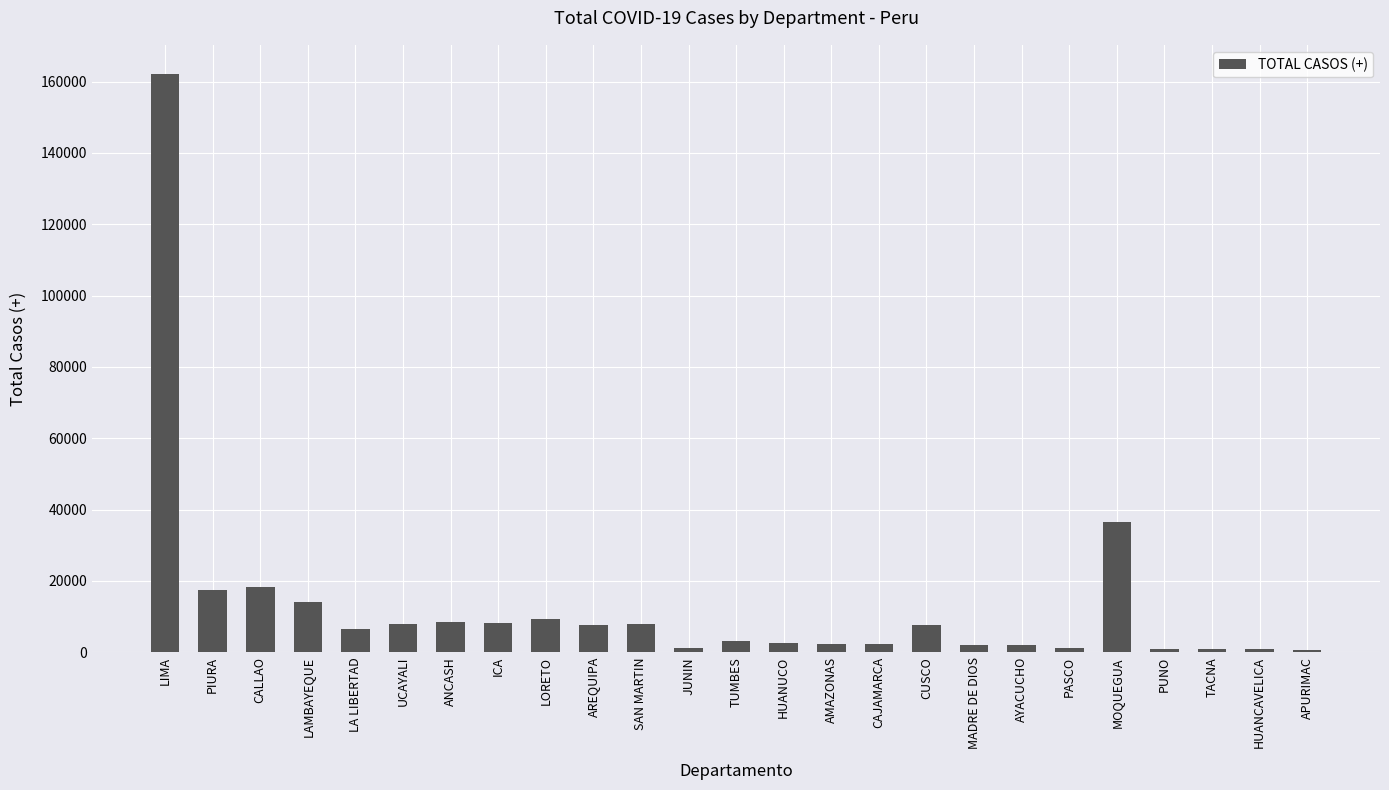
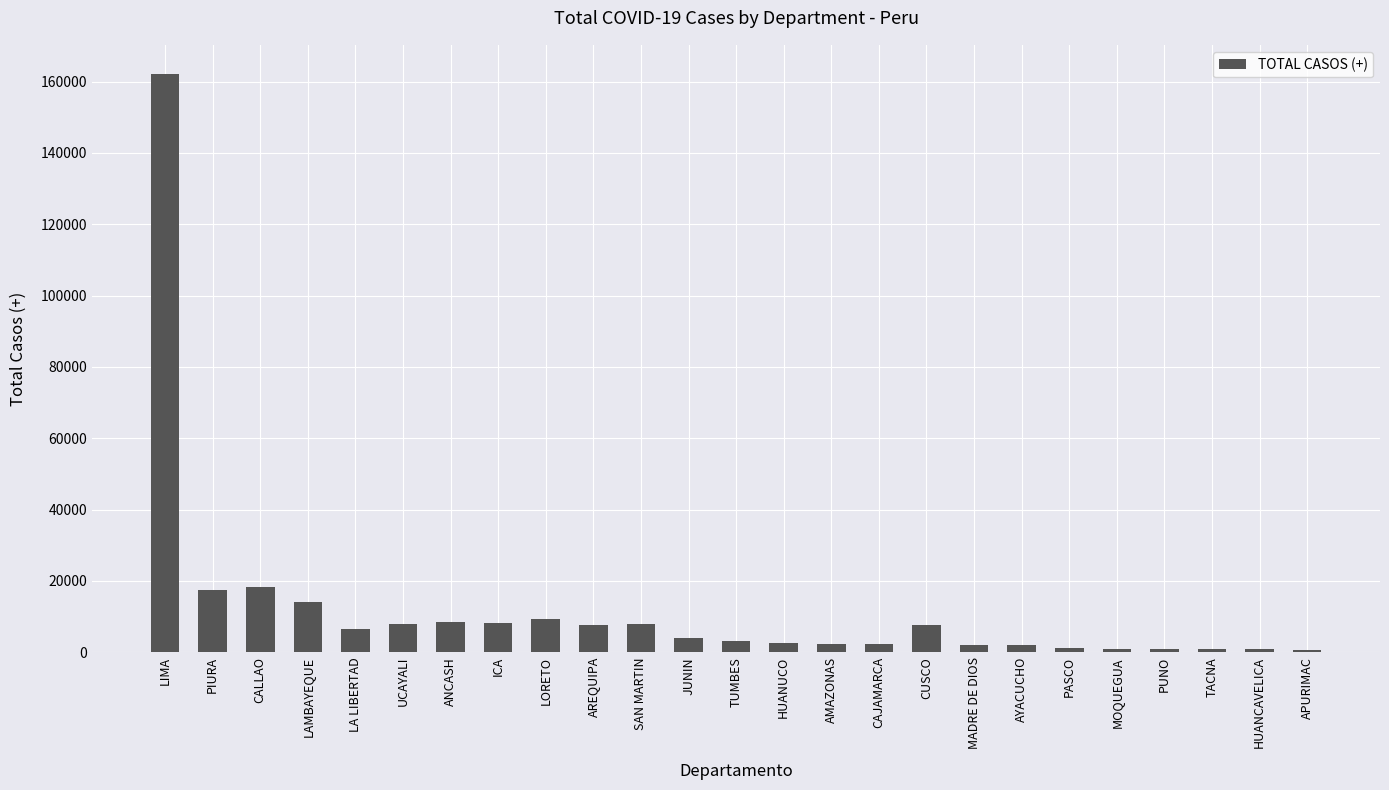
  {
    "LIMA": 162000,
    "PIURA": 18000,
    "CALLAO": 18000,
    "LAMBAYEQUE": 14000,
    "LA LIBERTAD": 7000,
    "UCAYALI": 8000,
    "ANCASH": 8000,
    "ICA": 8000,
    "LORETO": 9000,
    "AREQUIPA": 8000,
    "SAN MARTIN": 8000,
-   "JUNIN": 1000,
+   "JUNIN": 4000,
    "TUMBES": 3000,
    "HUANUCO": 3000,
    "AMAZONAS": 2000,
    "CAJAMARCA": 2000,
    "CUSCO": 8000,
    "MADRE DE DIOS": 2000,
    "AYACUCHO": 2000,
    "PASCO": 1000,
-   "MOQUEGUA": 37000,
+   "MOQUEGUA": 1000,
    "PUNO": 1000,
    "TACNA": 1000,
    "HUANCAVELICA": 1000
  }
